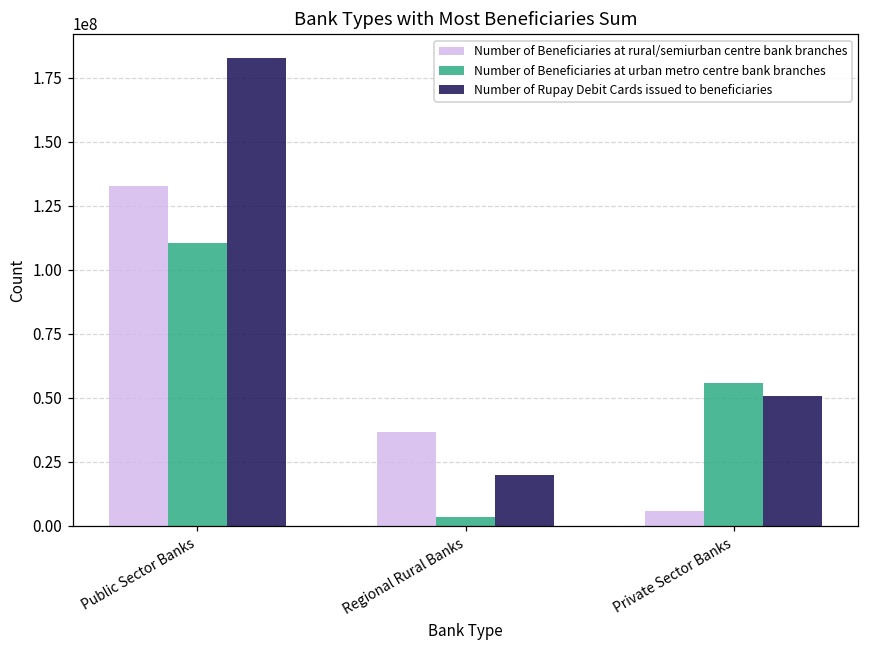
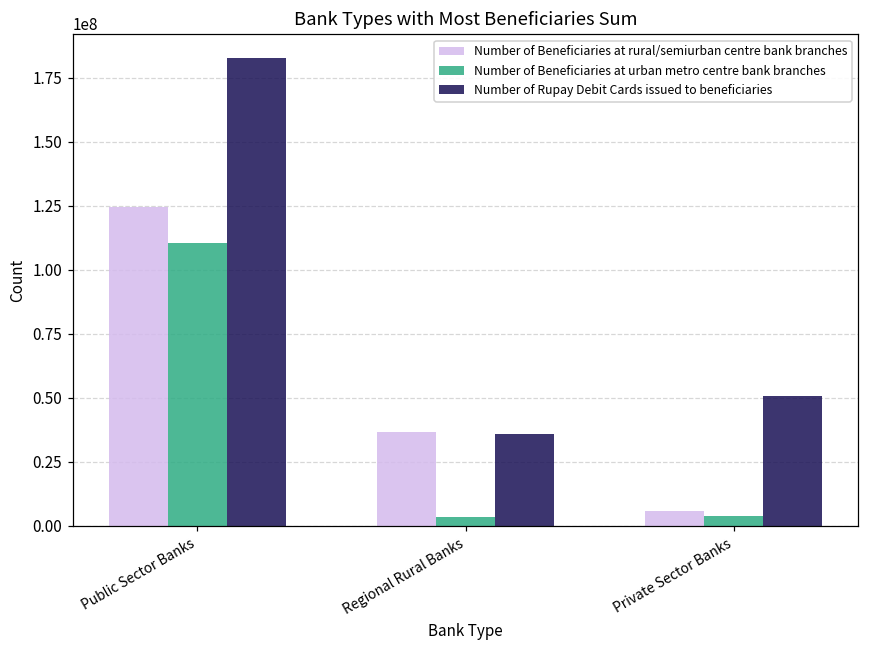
  {
    "Number of Beneficiaries at rural/semiurban centre bank branches": {
-     "Public Sector Banks": 133000000,
+     "Public Sector Banks": 125000000,
      "Regional Rural Banks": 37000000,
      "Private Sector Banks": 6000000
    },
    "Number of Beneficiaries at urban metro centre bank branches": {
      "Public Sector Banks": 111000000,
      "Regional Rural Banks": 3000000,
-     "Private Sector Banks": 56000000
+     "Private Sector Banks": 4000000
    },
    "Number of Rupay Debit Cards issued to beneficiaries": {
      "Public Sector Banks": 183000000,
-     "Regional Rural Banks": 20000000,
+     "Regional Rural Banks": 36000000,
      "Private Sector Banks": 51000000
    }
  }
